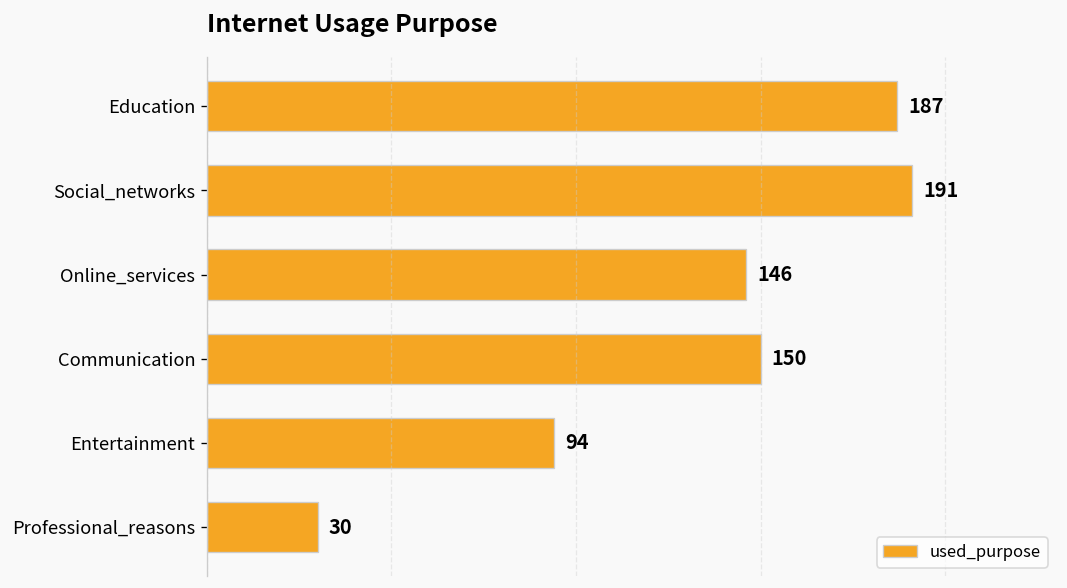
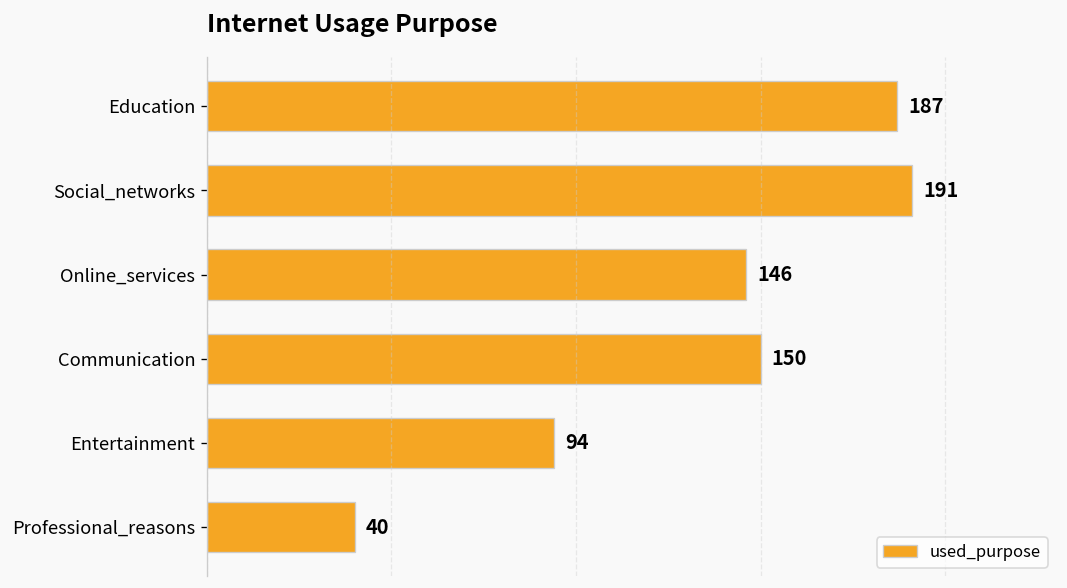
  {
    "Education": 187,
    "Social_networks": 191,
    "Online_services": 146,
    "Communication": 150,
    "Entertainment": 94,
-   "Professional_reasons": 30
+   "Professional_reasons": 40
  }
